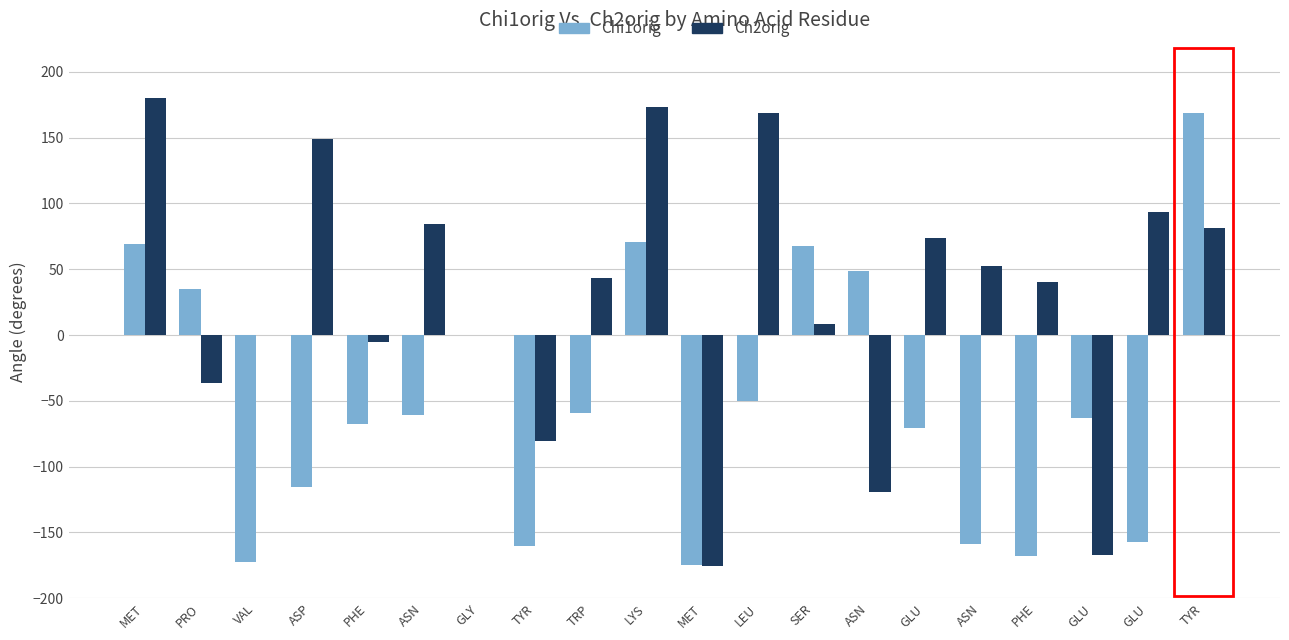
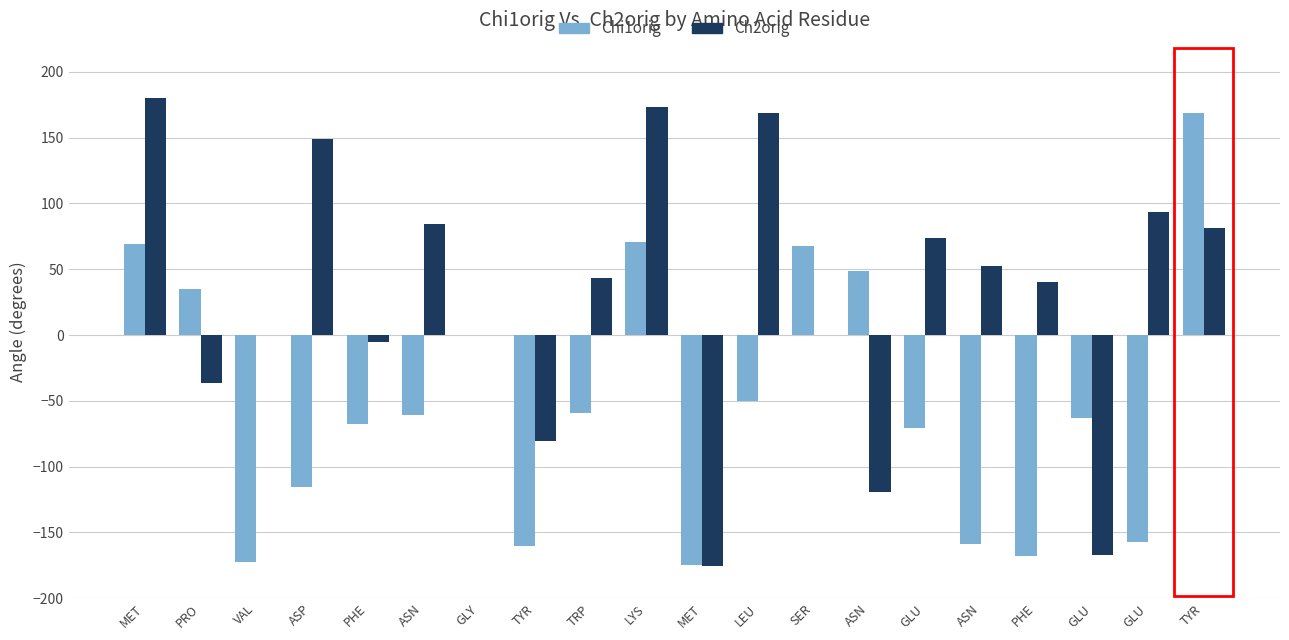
  {
    "Chi1orig": {
      "PRO": 35,
      "VAL": -173,
      "ASP": -115,
      "GLY": 0,
      "TRP": -59,
      "LYS": 71,
      "LEU": -50,
      "SER": 68
    },
    "Ch2orig": {
      "PRO": -37,
      "VAL": 0,
      "ASP": 149,
      "GLY": 0,
      "TRP": 43,
      "LYS": 173,
      "LEU": 168,
-     "SER": 8
+     "SER": 0
    }
  }
